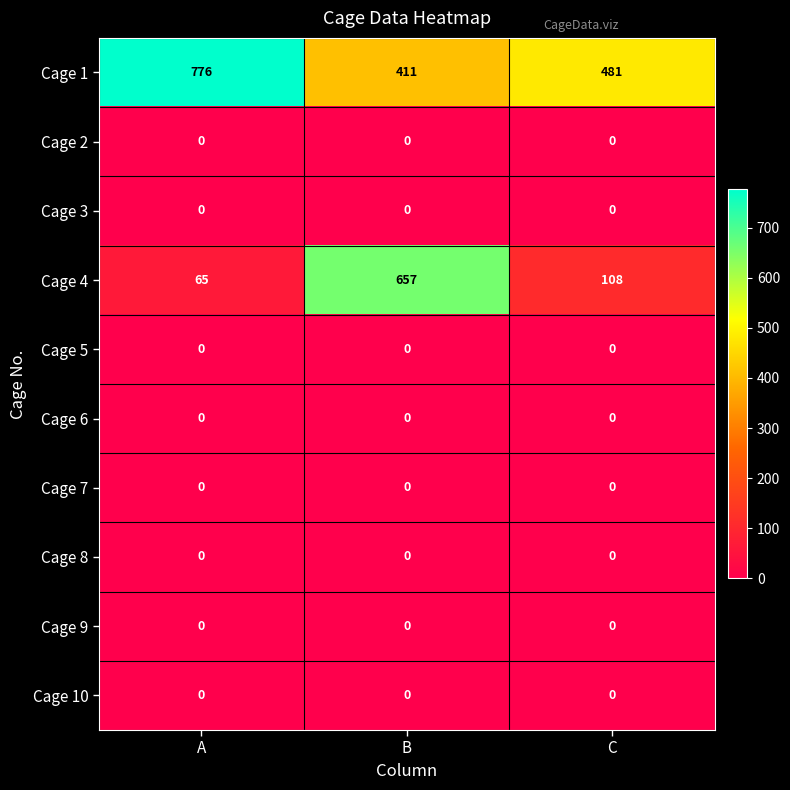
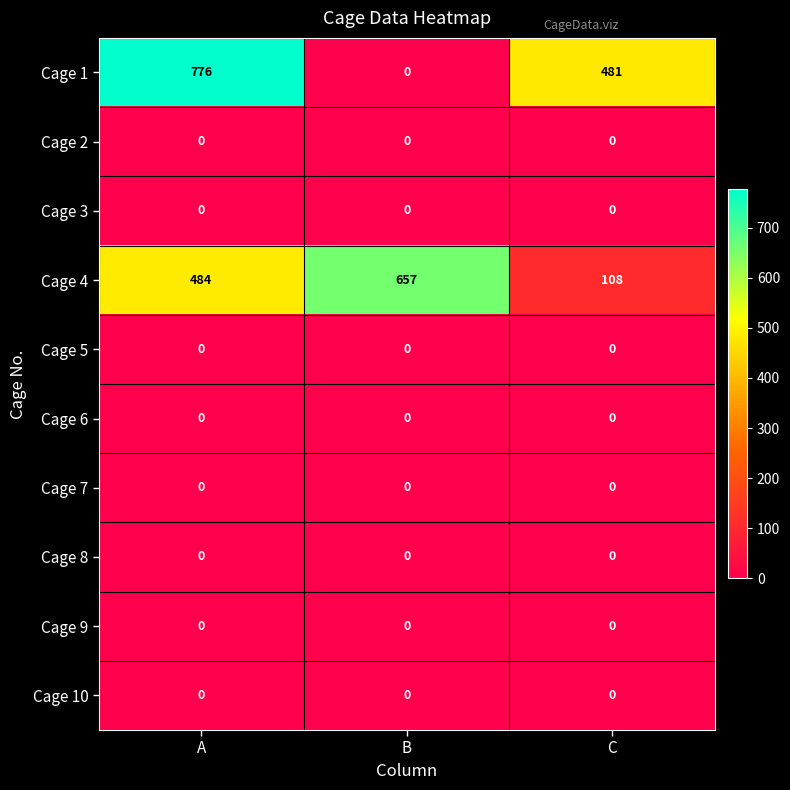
  {
    "Cage 1": {
      "A": 776,
-     "B": 411,
+     "B": 0,
      "C": 481
    },
    "Cage 2": {
      "A": 0,
      "B": 0,
      "C": 0
    },
    "Cage 3": {
      "A": 0,
      "B": 0,
      "C": 0
    },
    "Cage 4": {
-     "A": 65,
+     "A": 484,
      "B": 657,
      "C": 108
    },
    "Cage 5": {
      "A": 0,
      "B": 0,
      "C": 0
    },
    "Cage 6": {
      "A": 0,
      "B": 0,
      "C": 0
    },
    "Cage 7": {
      "A": 0,
      "B": 0,
      "C": 0
    },
    "Cage 8": {
      "A": 0,
      "B": 0,
      "C": 0
    },
    "Cage 9": {
      "A": 0,
      "B": 0,
      "C": 0
    },
    "Cage 10": {
      "A": 0,
      "B": 0,
      "C": 0
    }
  }
